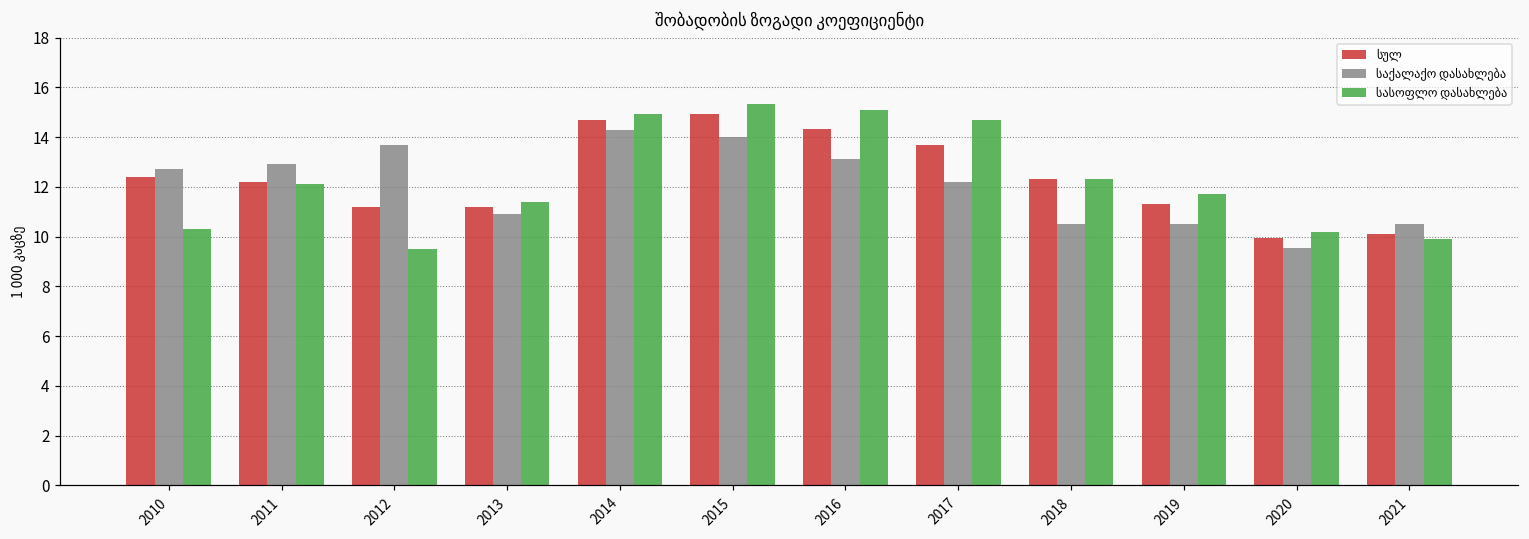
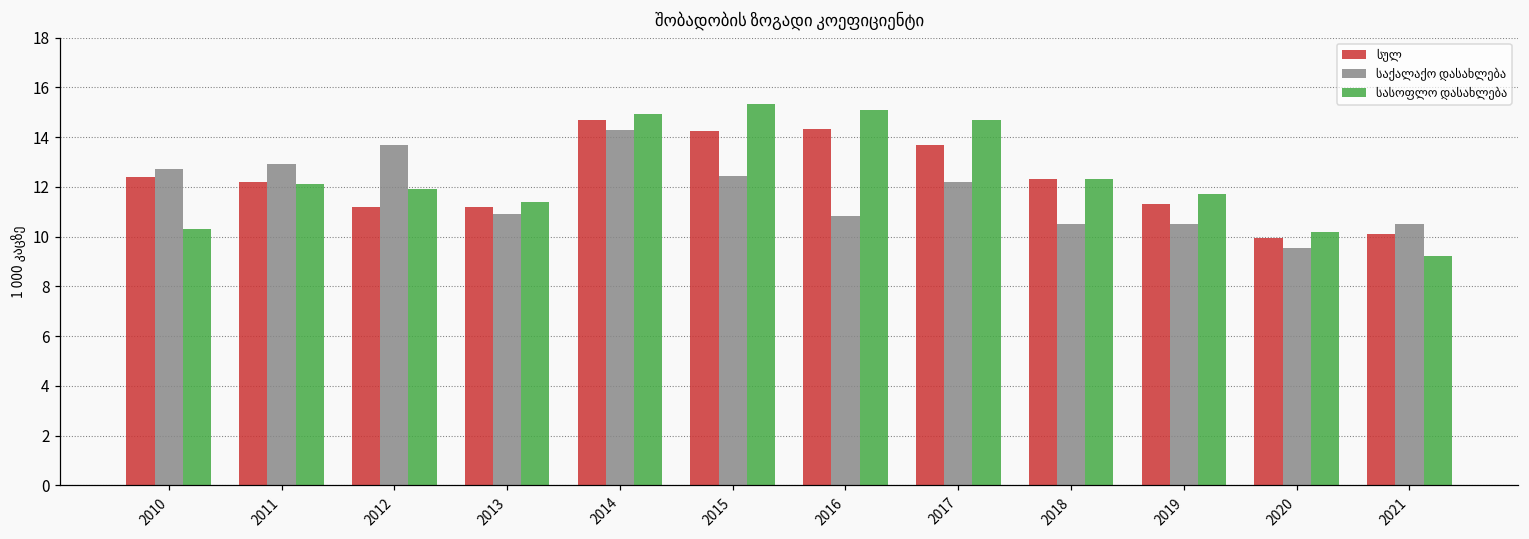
  {
    "სულ": {
      "2010": 12.4,
      "2011": 12.2,
      "2012": 11.2,
      "2013": 11.2,
      "2014": 14.7,
-     "2015": 14.9,
+     "2015": 14.2,
      "2016": 14.3,
      "2017": 13.7,
      "2018": 12.3,
      "2019": 11.3,
      "2020": 9.9,
      "2021": 10.1
    },
    "საქალაქო დასახლება": {
      "2010": 12.7,
      "2011": 12.9,
      "2012": 13.7,
      "2013": 10.9,
      "2014": 14.3,
-     "2015": 14.0,
-     "2016": 13.1,
+     "2015": 12.5,
+     "2016": 10.8,
      "2017": 12.2,
      "2018": 10.5,
      "2019": 10.5,
      "2020": 9.5,
      "2021": 10.5
    },
    "სასოფლო დასახლება": {
      "2010": 10.3,
      "2011": 12.1,
-     "2012": 9.5,
+     "2012": 11.9,
      "2013": 11.4,
      "2014": 14.9,
      "2015": 15.3,
      "2016": 15.1,
      "2017": 14.7,
      "2018": 12.3,
      "2019": 11.7,
      "2020": 10.2,
-     "2021": 9.9
+     "2021": 9.2
    }
  }
